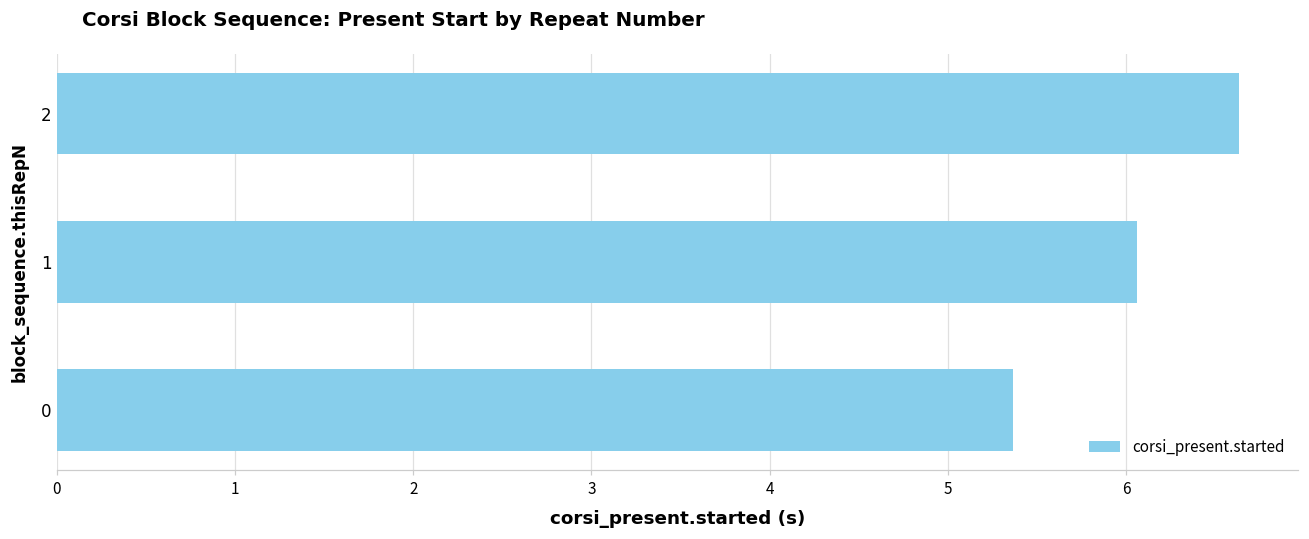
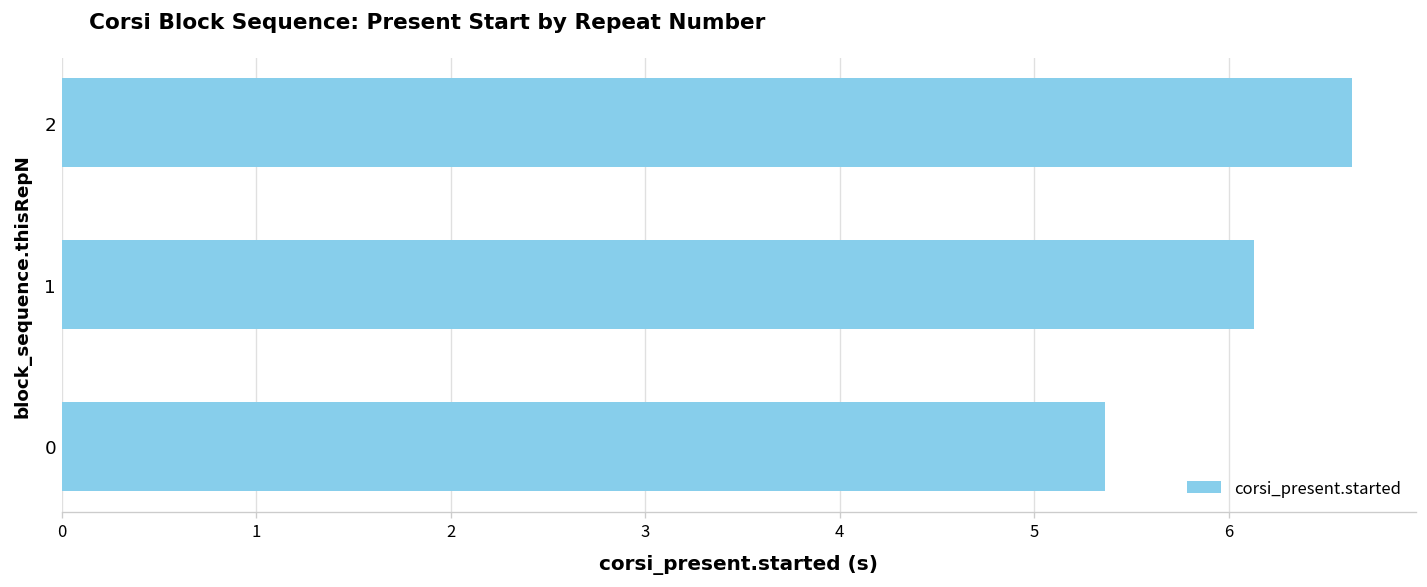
  {
    "2": 6.63,
-   "1": 6.06,
+   "1": 6.13,
    "0": 5.37
  }
